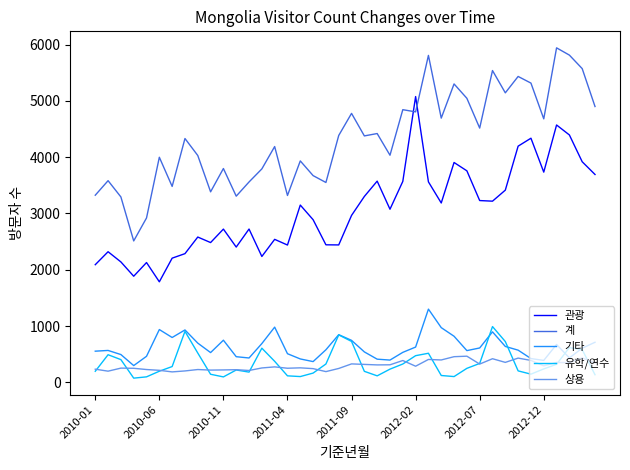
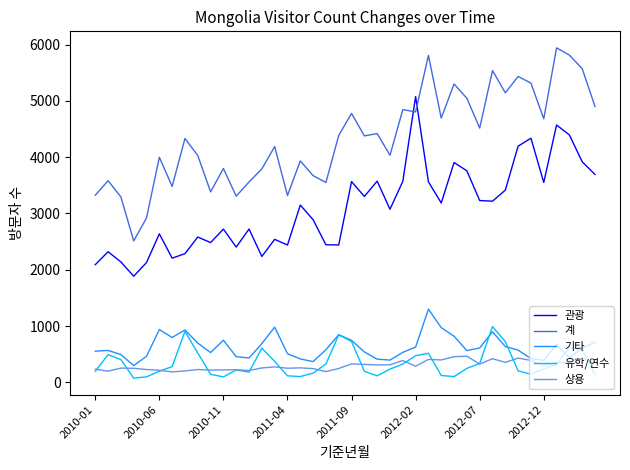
  {
    "관광": {
      "2010-01": 2100,
-     "2010-06": 1800,
+     "2010-06": 2600,
      "2010-11": 2700,
      "2011-04": 2400,
-     "2011-09": 3000,
+     "2011-09": 3600,
      "2012-02": 5100,
      "2012-07": 3200,
-     "2012-12": 3700
+     "2012-12": 3600
    }
  }
